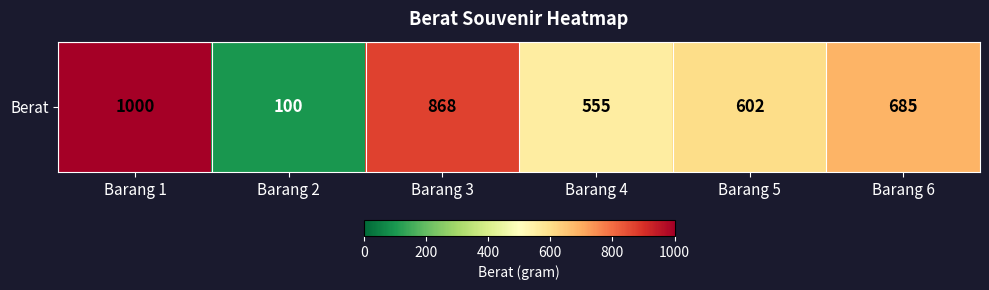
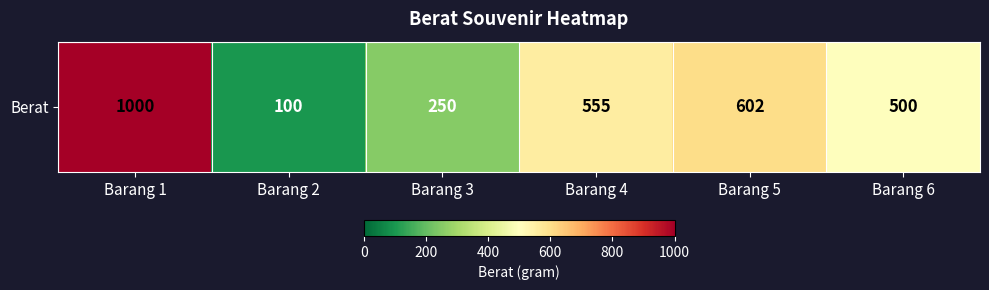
  {
    "Berat": {
      "Barang 1": 1000,
      "Barang 2": 100,
-     "Barang 3": 868,
+     "Barang 3": 250,
      "Barang 4": 555,
      "Barang 5": 602,
-     "Barang 6": 685
+     "Barang 6": 500
    }
  }
